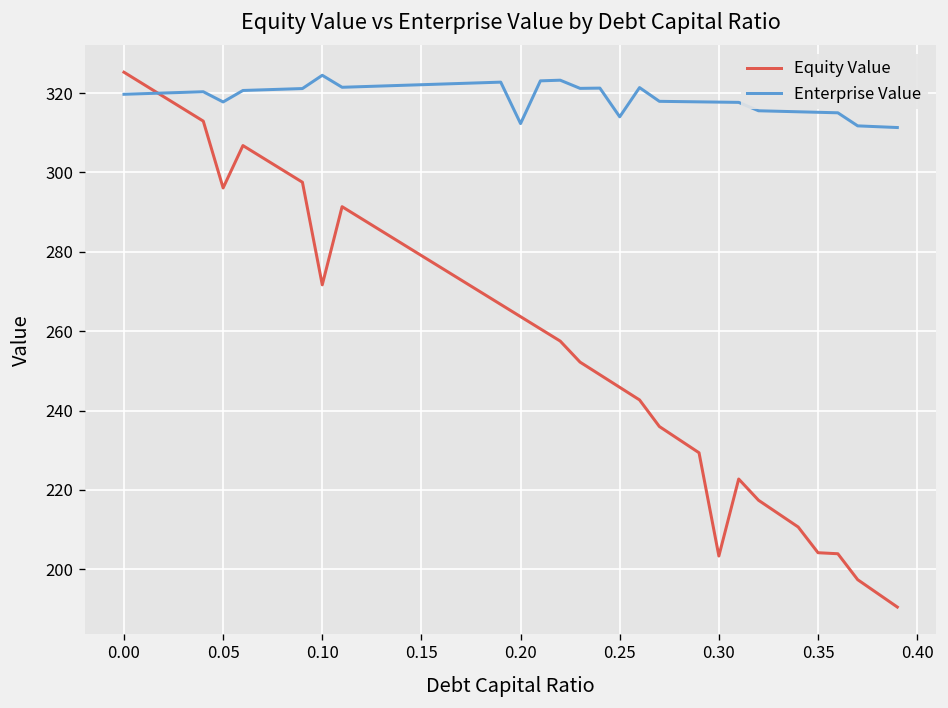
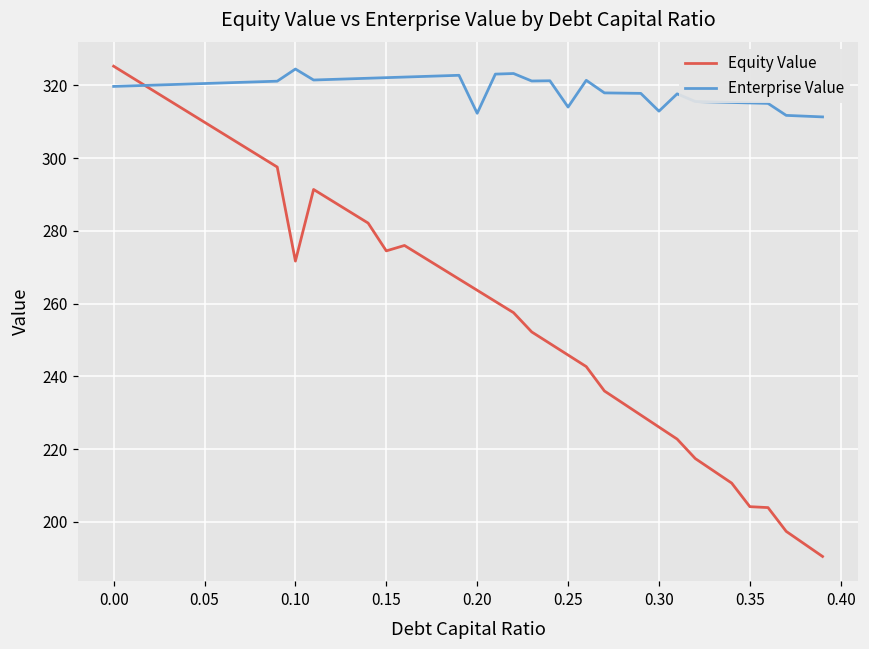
  {
    "Equity Value": {
      "0.00": 325,
-     "0.05": 296,
+     "0.05": 310,
      "0.10": 272,
-     "0.15": 279,
+     "0.15": 274,
      "0.20": 264,
      "0.25": 246,
-     "0.30": 203,
+     "0.30": 226,
      "0.35": 204
    },
    "Enterprise Value": {
      "0.00": 320,
-     "0.05": 318,
+     "0.05": 320,
      "0.10": 324,
      "0.15": 322,
      "0.20": 312,
      "0.25": 314,
-     "0.30": 318,
+     "0.30": 313,
      "0.35": 315
    }
  }
